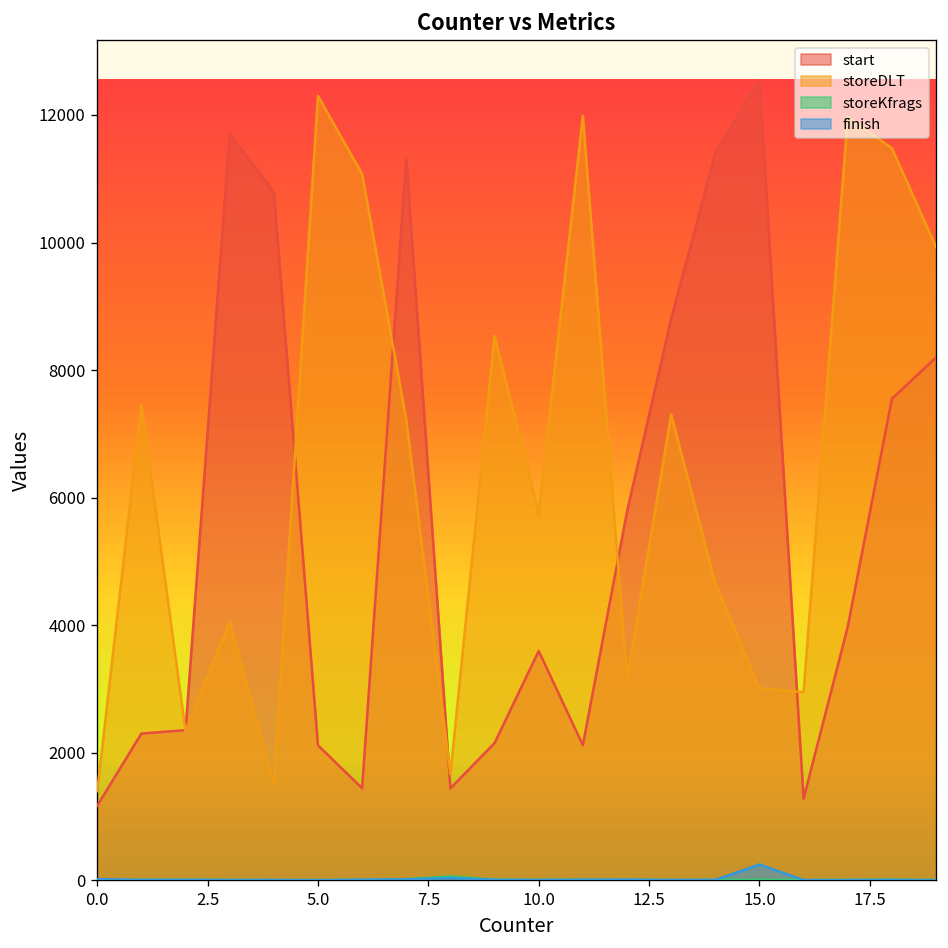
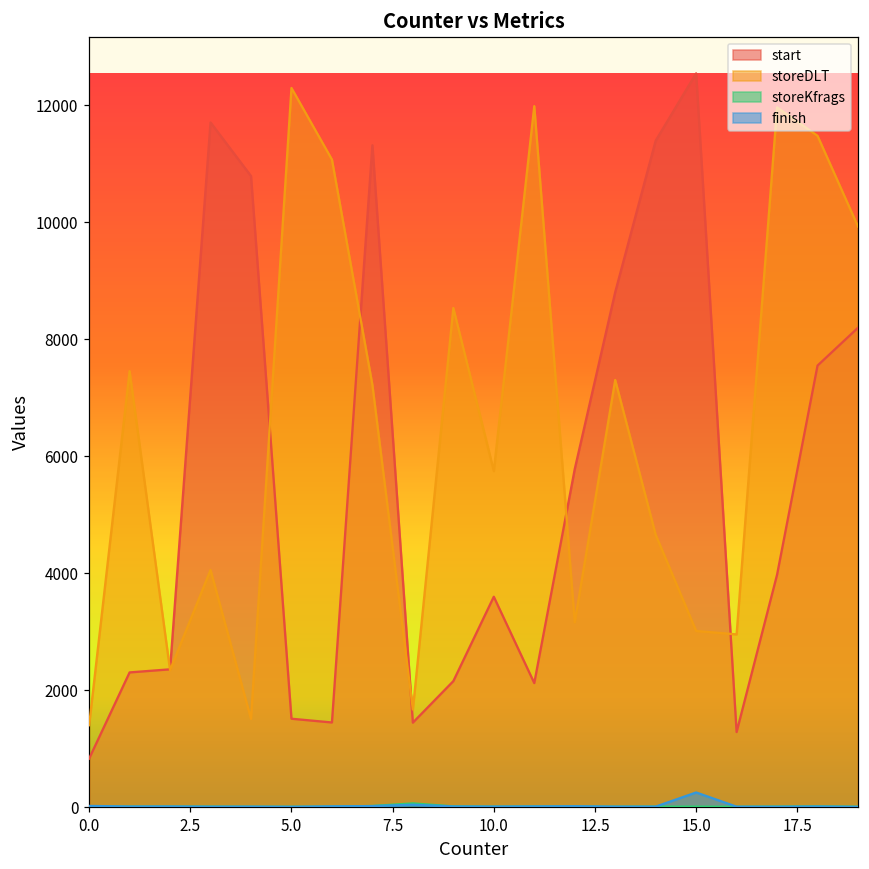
  {
    "start": {
-     "0.0": 1200,
-     "5.0": 2100,
+     "0.0": 800,
+     "5.0": 1500,
      "10.0": 3600,
      "15.0": 12500
    },
    "storeDLT": {
      "0.0": 1400,
      "5.0": 12300,
      "10.0": 5700,
      "15.0": 3000
    },
    "storeKfrags": {
      "15.0": 0
    },
    "finish": {
      "15.0": 300
    }
  }
